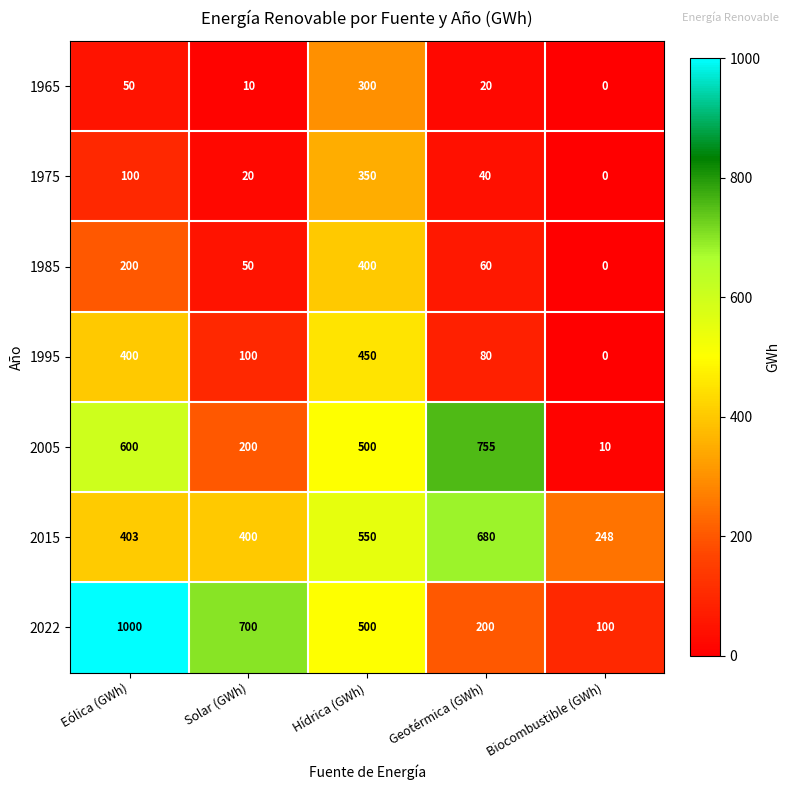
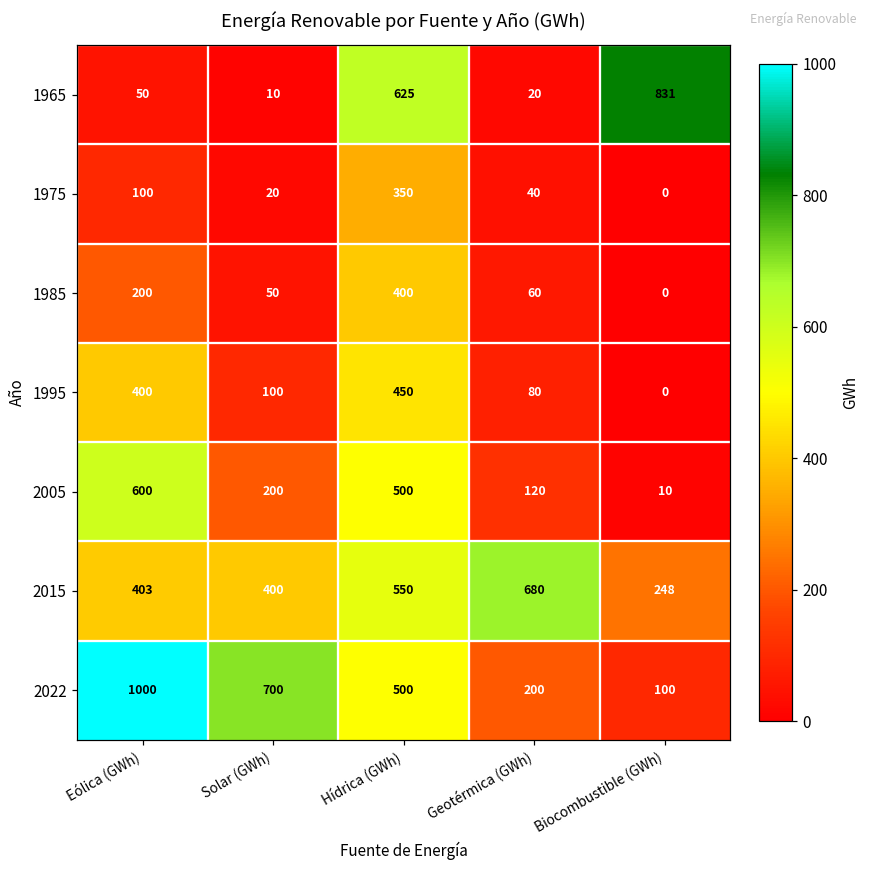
  {
    "1965": {
      "Eólica (GWh)": 50,
      "Solar (GWh)": 10,
-     "Hídrica (GWh)": 300,
+     "Hídrica (GWh)": 625,
      "Geotérmica (GWh)": 20,
-     "Biocombustible (GWh)": 0
+     "Biocombustible (GWh)": 831
    },
    "1975": {
      "Eólica (GWh)": 100,
      "Solar (GWh)": 20,
      "Hídrica (GWh)": 350,
      "Geotérmica (GWh)": 40,
      "Biocombustible (GWh)": 0
    },
    "1985": {
      "Eólica (GWh)": 200,
      "Solar (GWh)": 50,
      "Hídrica (GWh)": 400,
      "Geotérmica (GWh)": 60,
      "Biocombustible (GWh)": 0
    },
    "1995": {
      "Eólica (GWh)": 400,
      "Solar (GWh)": 100,
      "Hídrica (GWh)": 450,
      "Geotérmica (GWh)": 80,
      "Biocombustible (GWh)": 0
    },
    "2005": {
      "Eólica (GWh)": 600,
      "Solar (GWh)": 200,
      "Hídrica (GWh)": 500,
-     "Geotérmica (GWh)": 755,
+     "Geotérmica (GWh)": 120,
      "Biocombustible (GWh)": 10
    },
    "2015": {
      "Eólica (GWh)": 403,
      "Solar (GWh)": 400,
      "Hídrica (GWh)": 550,
      "Geotérmica (GWh)": 680,
      "Biocombustible (GWh)": 248
    },
    "2022": {
      "Eólica (GWh)": 1000,
      "Solar (GWh)": 700,
      "Hídrica (GWh)": 500,
      "Geotérmica (GWh)": 200,
      "Biocombustible (GWh)": 100
    }
  }
